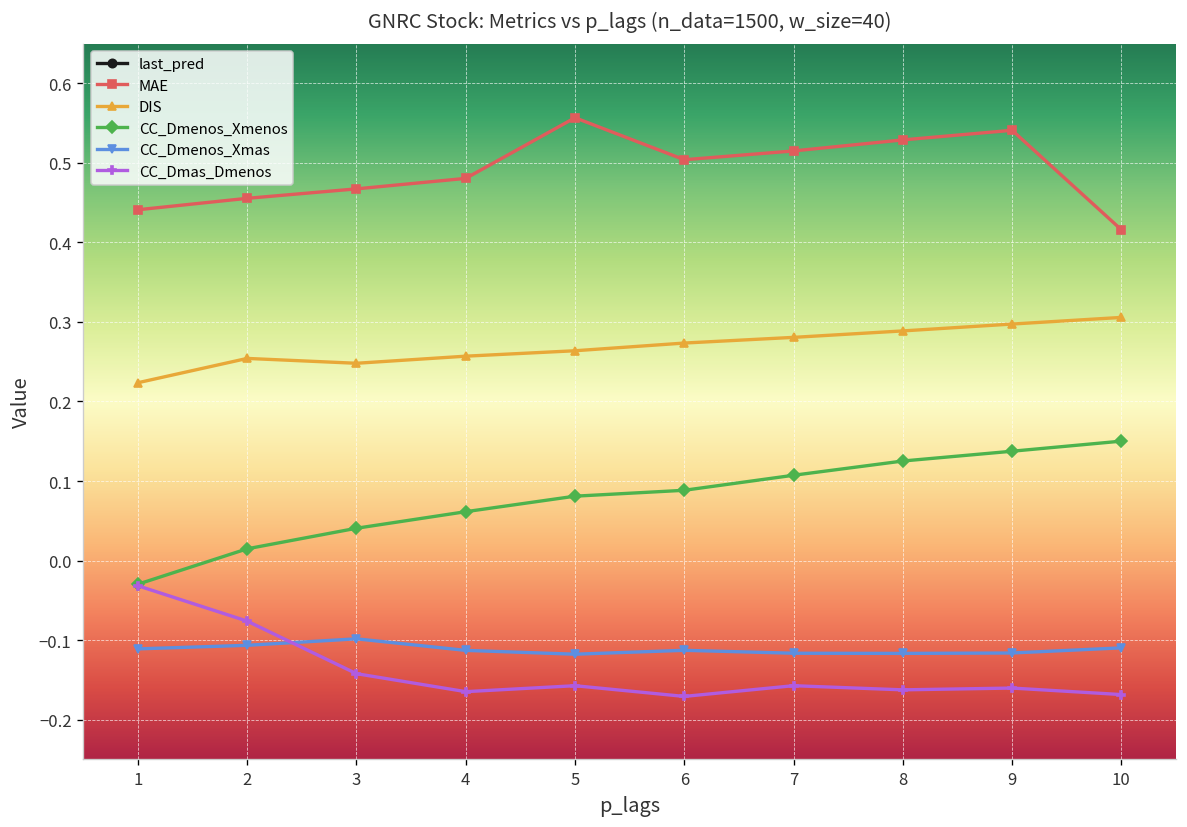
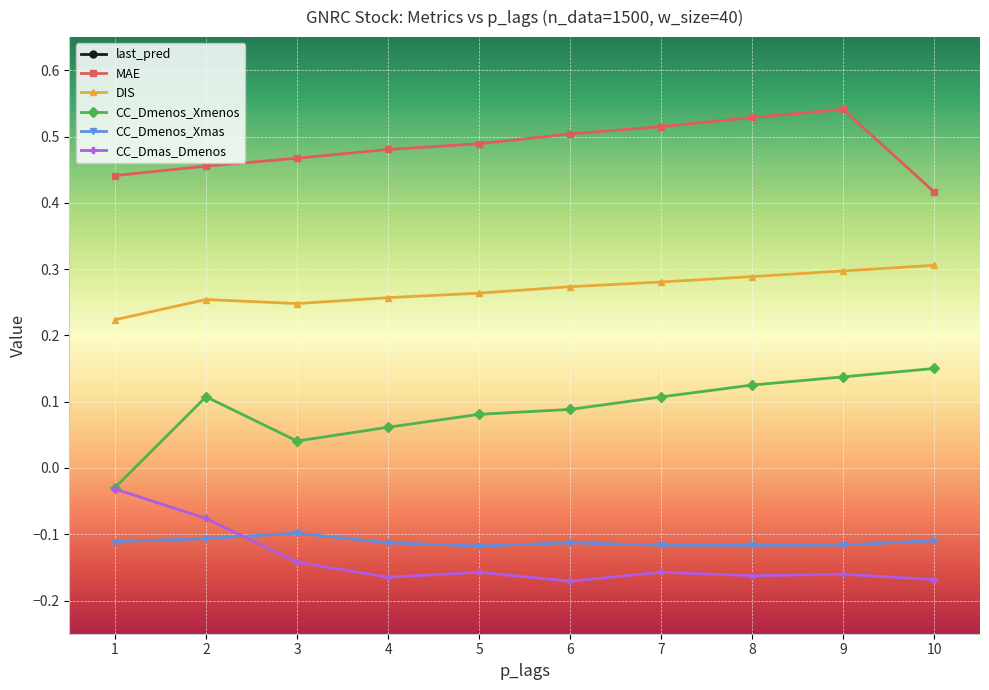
  {
    "MAE": {
      "1": 0.44,
      "2": 0.46,
      "3": 0.47,
      "4": 0.48,
-     "5": 0.56,
+     "5": 0.49,
      "6": 0.50,
      "7": 0.51,
      "8": 0.53,
      "9": 0.54,
      "10": 0.42
    },
    "DIS": {
      "1": 0.22,
      "2": 0.25,
      "3": 0.25,
      "4": 0.26,
      "5": 0.26,
      "6": 0.27,
      "7": 0.28,
      "8": 0.29,
      "9": 0.30,
      "10": 0.31
    },
    "CC_Dmenos_Xmenos": {
-     "2": 0.01,
+     "2": 0.11,
      "3": 0.04,
      "4": 0.06,
      "5": 0.08,
      "6": 0.09,
      "7": 0.11,
      "8": 0.13,
      "9": 0.14,
      "10": 0.15
    },
    "CC_Dmenos_Xmas": {
      "1": -0.11,
      "2": -0.11,
      "3": -0.10,
      "4": -0.11,
      "5": -0.12,
      "6": -0.11,
      "7": -0.12,
      "8": -0.12,
      "9": -0.12,
      "10": -0.11
    },
    "CC_Dmas_Dmenos": {
      "2": -0.08,
      "3": -0.14,
      "4": -0.16,
      "5": -0.16,
      "6": -0.17,
      "7": -0.16,
      "8": -0.16,
      "9": -0.16,
      "10": -0.17
    }
  }
